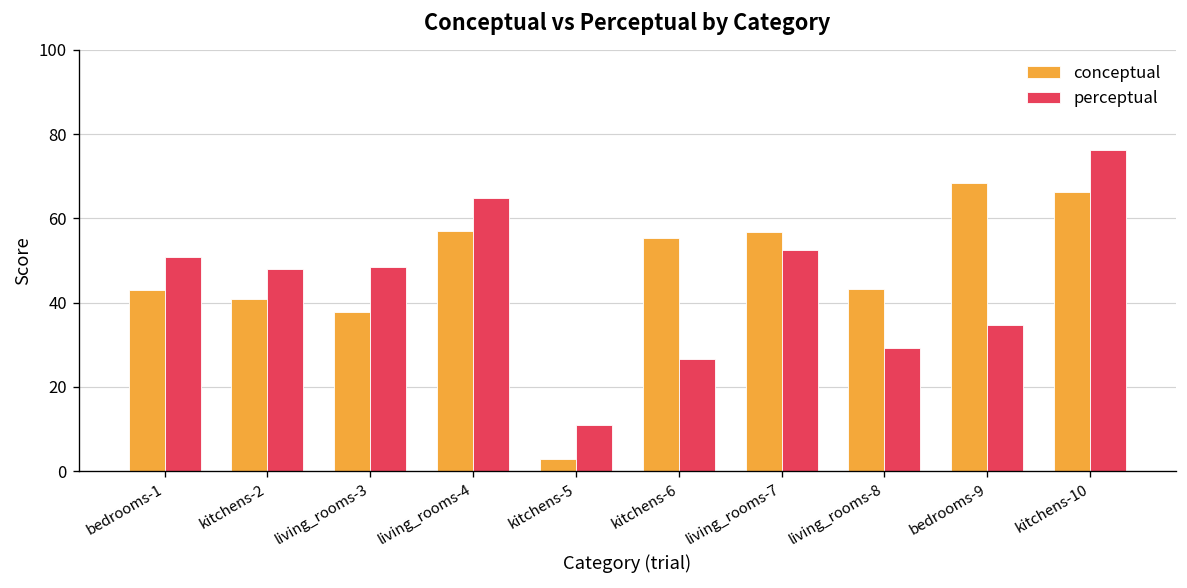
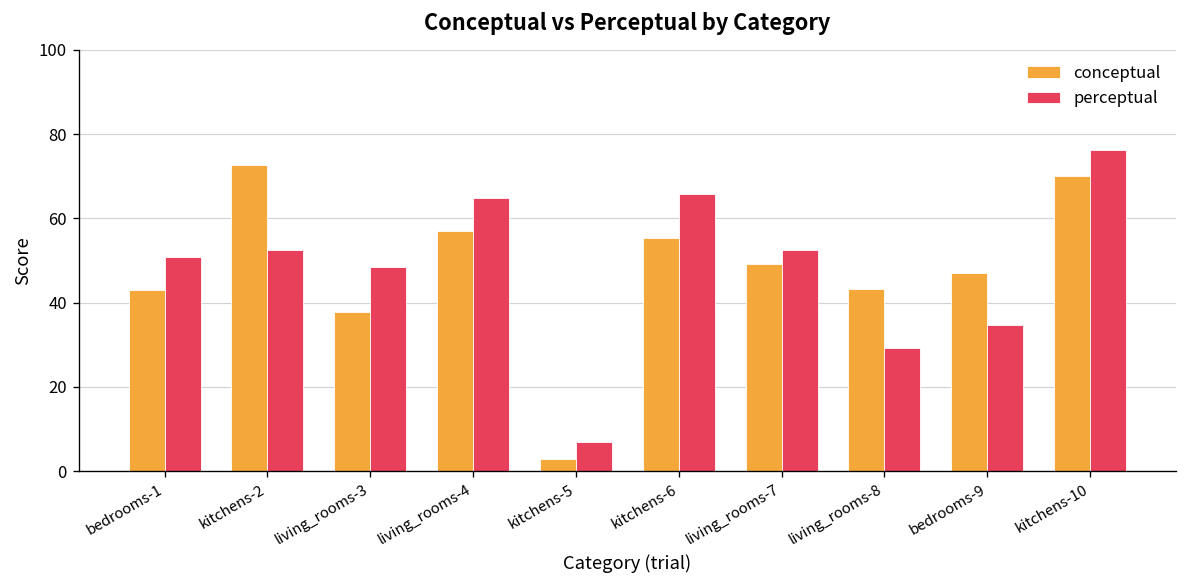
  {
    "conceptual": {
      "bedrooms-1": 43,
-     "kitchens-2": 41,
+     "kitchens-2": 73,
      "living_rooms-3": 38,
      "living_rooms-4": 57,
      "kitchens-5": 3,
      "kitchens-6": 55,
-     "living_rooms-7": 57,
+     "living_rooms-7": 49,
      "living_rooms-8": 43,
-     "bedrooms-9": 68,
-     "kitchens-10": 66
+     "bedrooms-9": 47,
+     "kitchens-10": 70
    },
    "perceptual": {
      "bedrooms-1": 51,
-     "kitchens-2": 48,
+     "kitchens-2": 53,
      "living_rooms-3": 49,
      "living_rooms-4": 65,
-     "kitchens-5": 11,
-     "kitchens-6": 27,
+     "kitchens-5": 7,
+     "kitchens-6": 66,
      "living_rooms-7": 53,
      "living_rooms-8": 29,
      "bedrooms-9": 35,
      "kitchens-10": 76
    }
  }
